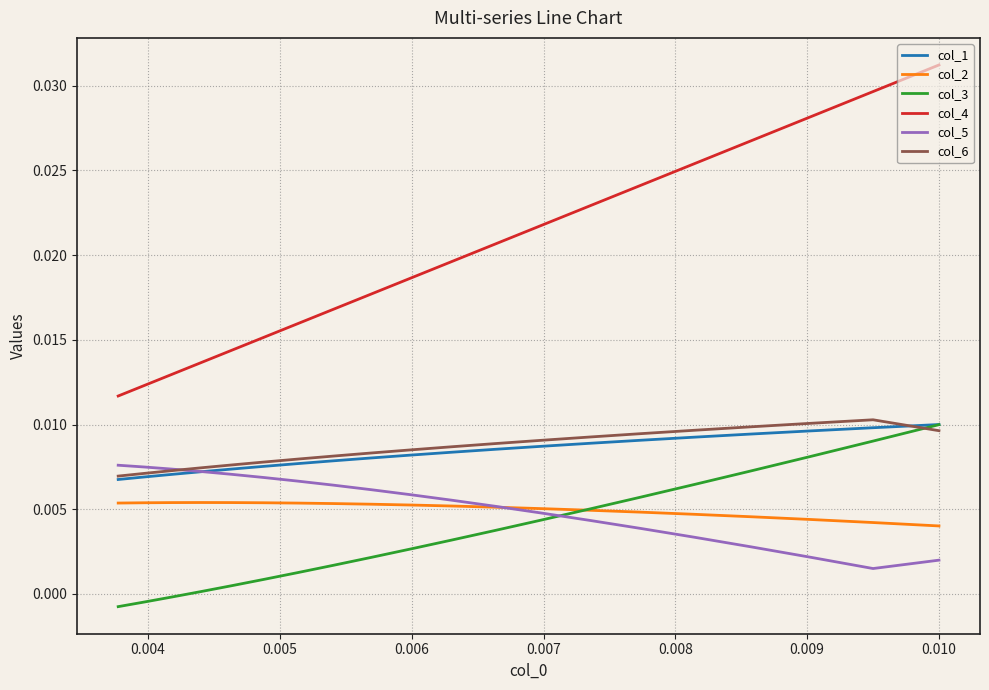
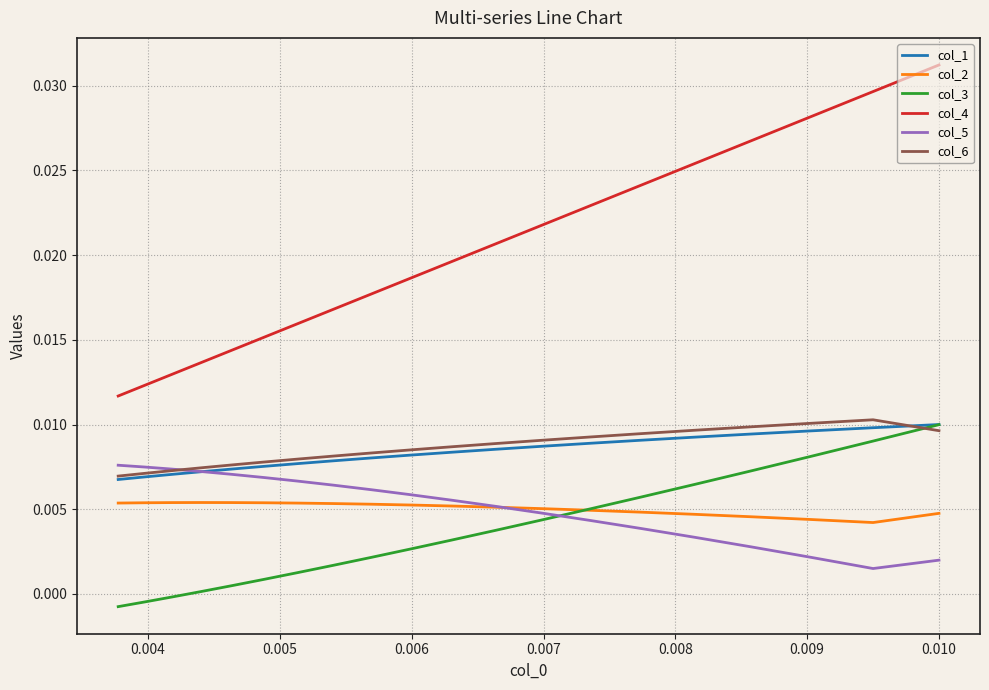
  {
    "col_2": {
-     "0.010": 0.0040
+     "0.010": 0.0048
    },
    "col_5": {
      "0.010": 0.0020
    },
    "col_6": {
      "0.010": 0.0096
    }
  }
